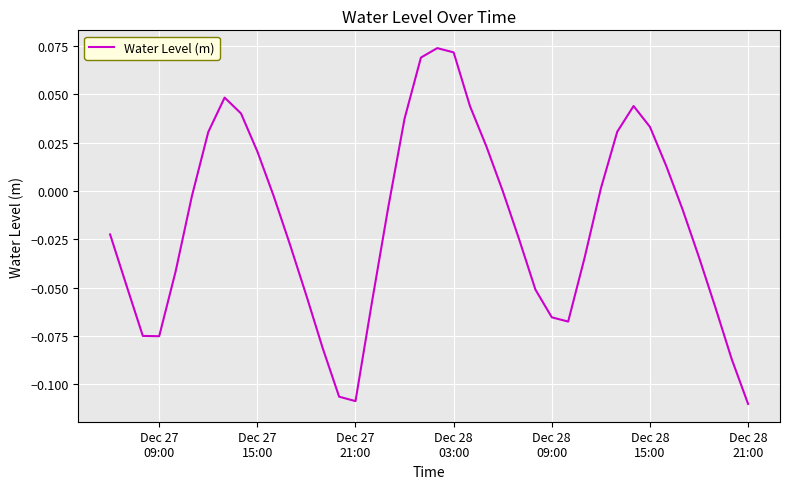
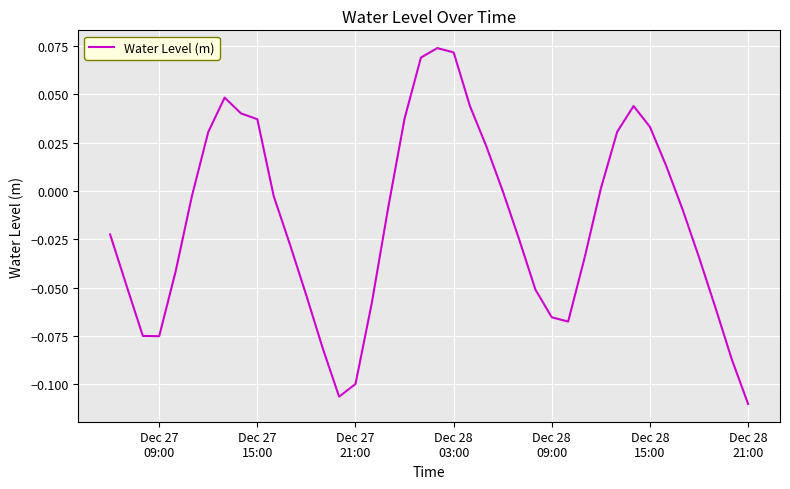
  {
    "Dec 27 09:00": -0.075,
-   "Dec 27 15:00": 0.021,
-   "Dec 27 21:00": -0.109,
+   "Dec 27 15:00": 0.037,
+   "Dec 27 21:00": -0.100,
    "Dec 28 03:00": 0.072,
    "Dec 28 09:00": -0.065,
    "Dec 28 15:00": 0.033,
    "Dec 28 21:00": -0.110
  }
